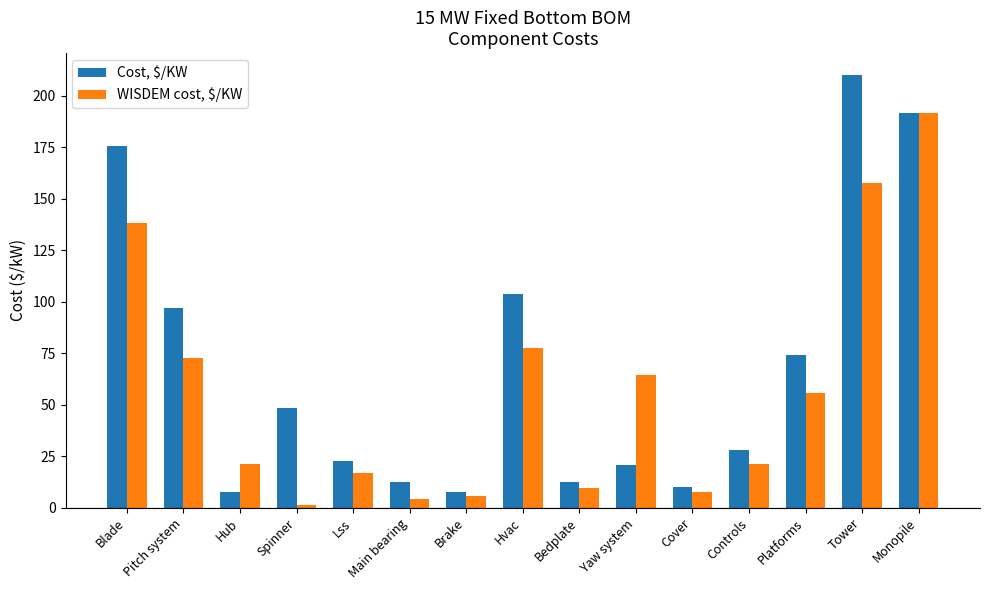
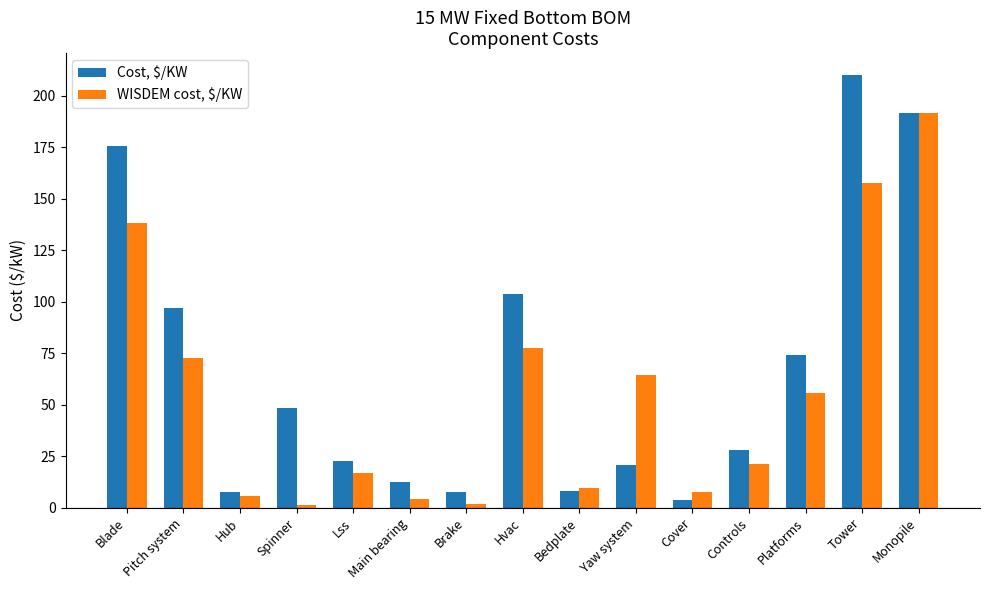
  {
    "Cost, $/KW": {
      "Blade": 176,
      "Pitch system": 97,
      "Hub": 8,
      "Spinner": 48,
      "Lss": 23,
      "Main bearing": 12,
      "Brake": 8,
      "Hvac": 103,
-     "Bedplate": 12,
+     "Bedplate": 8,
      "Yaw system": 21,
-     "Cover": 10,
+     "Cover": 4,
      "Controls": 28,
      "Platforms": 74,
      "Tower": 210,
      "Monopile": 191
    },
    "WISDEM cost, $/KW": {
      "Blade": 138,
      "Pitch system": 72,
-     "Hub": 21,
+     "Hub": 6,
      "Lss": 17,
      "Main bearing": 4,
-     "Brake": 6,
+     "Brake": 2,
      "Hvac": 78,
      "Bedplate": 9,
      "Yaw system": 64,
      "Cover": 8,
      "Controls": 21,
      "Platforms": 56,
      "Tower": 157,
      "Monopile": 191
    }
  }
